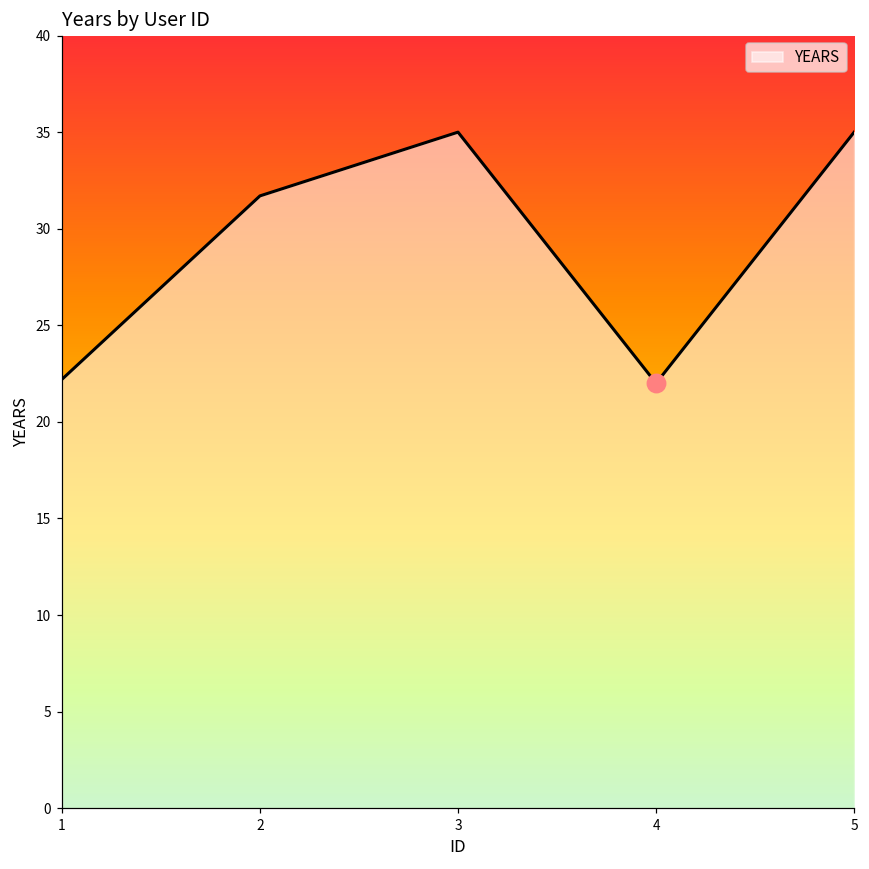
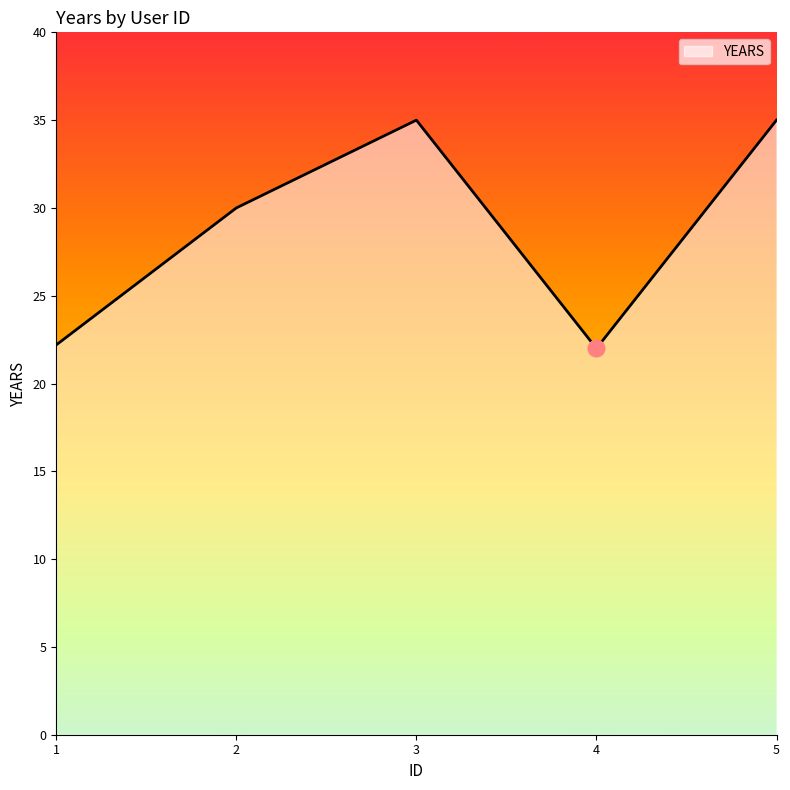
  {
    "YEARS": {
      "1": 22.2,
-     "2": 31.7,
+     "2": 30.0,
      "3": 35.0,
      "5": 35.0
    }
  }
